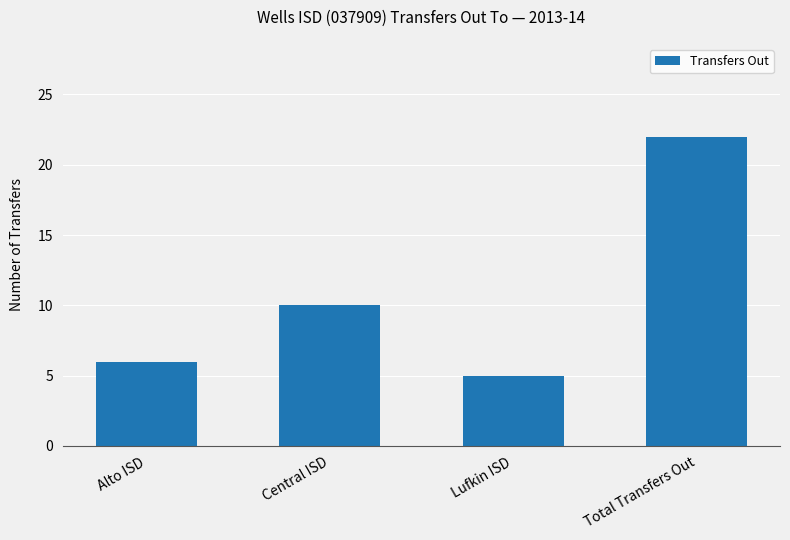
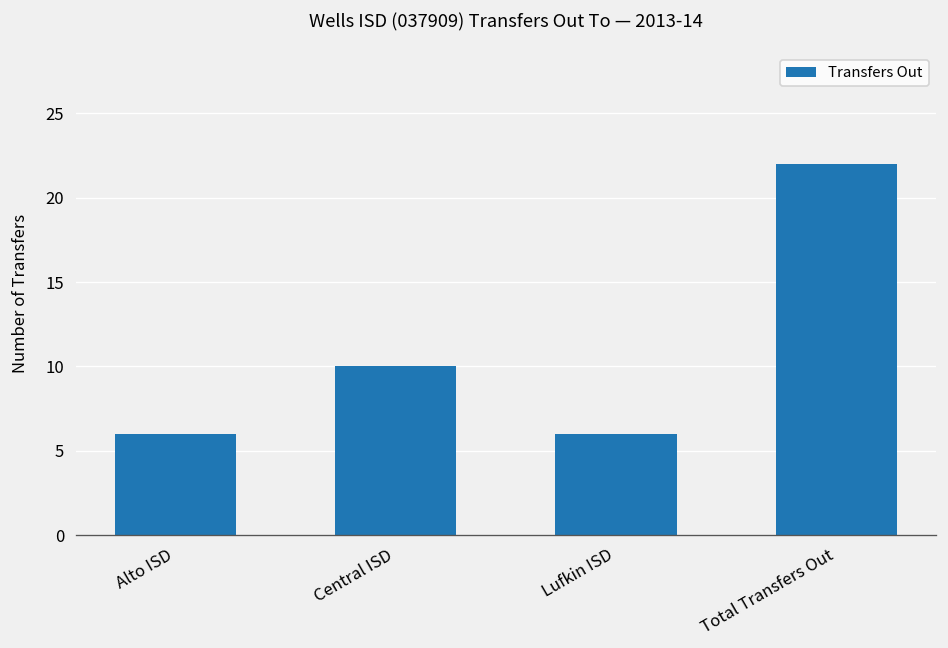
  {
    "Alto ISD": 6,
    "Central ISD": 10,
-   "Lufkin ISD": 5,
+   "Lufkin ISD": 6,
    "Total Transfers Out": 22
  }
